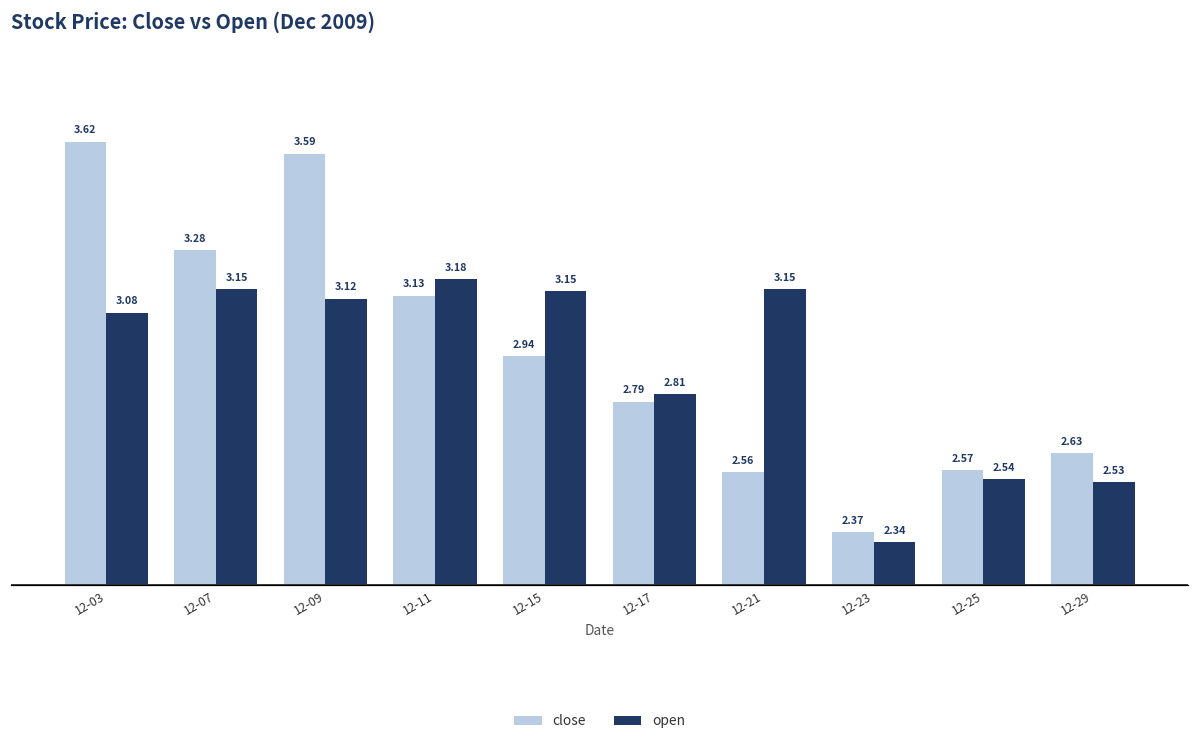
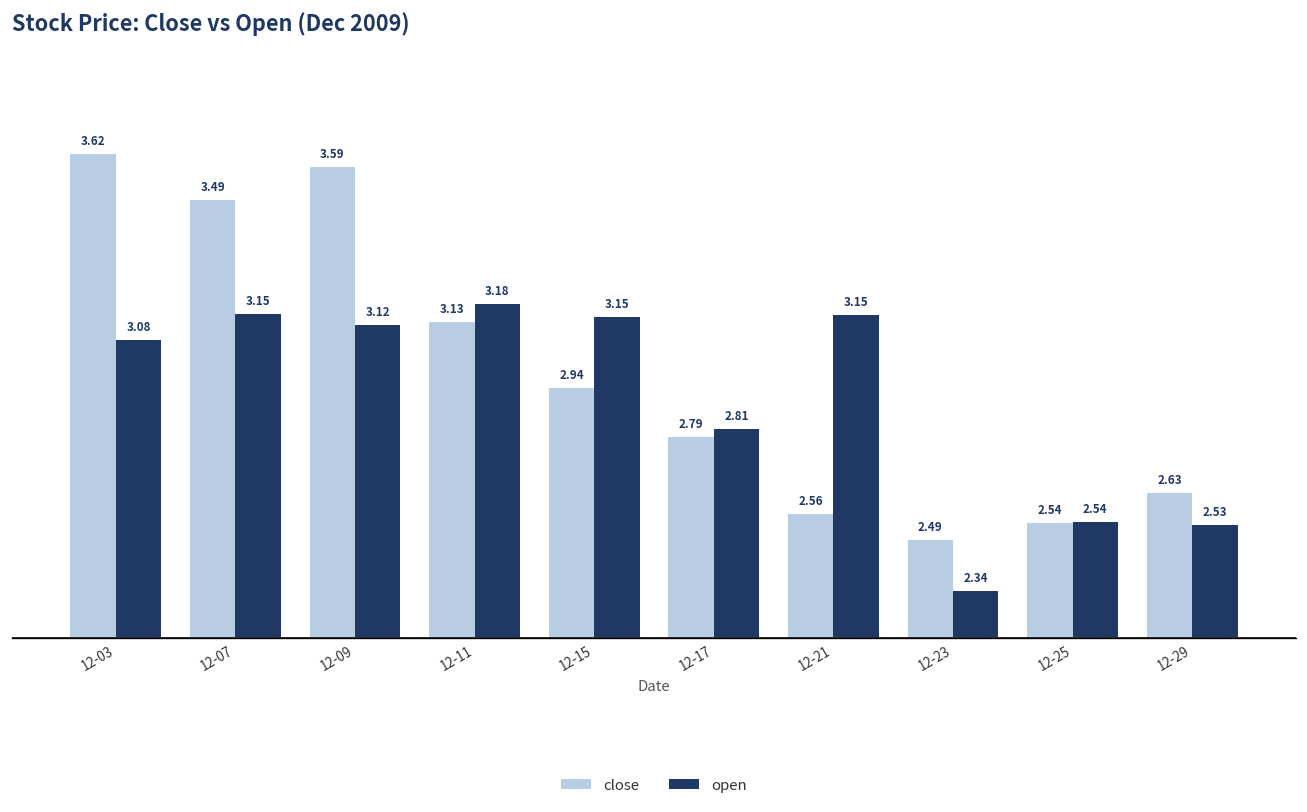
  {
    "close": {
      "12-03": 3.62,
-     "12-07": 3.28,
+     "12-07": 3.49,
      "12-09": 3.59,
      "12-11": 3.13,
      "12-15": 2.94,
      "12-17": 2.79,
      "12-21": 2.56,
-     "12-23": 2.37,
-     "12-25": 2.57,
+     "12-23": 2.49,
+     "12-25": 2.54,
      "12-29": 2.63
    },
    "open": {
      "12-03": 3.08,
      "12-07": 3.15,
      "12-09": 3.12,
      "12-11": 3.18,
      "12-15": 3.15,
      "12-17": 2.81,
      "12-21": 3.15,
      "12-23": 2.34,
      "12-25": 2.54,
      "12-29": 2.53
    }
  }
